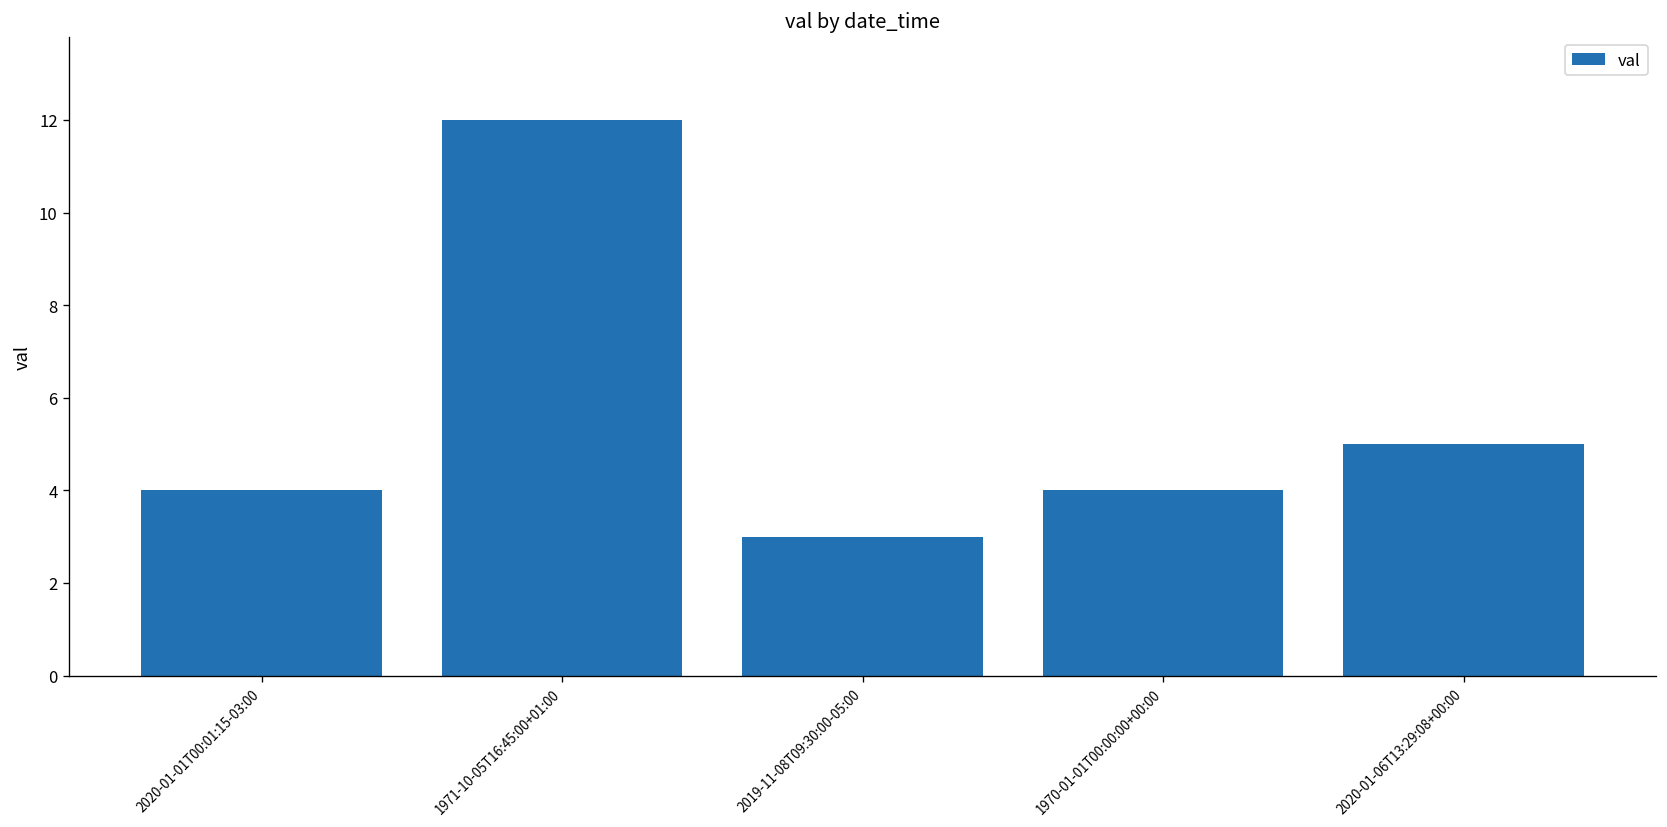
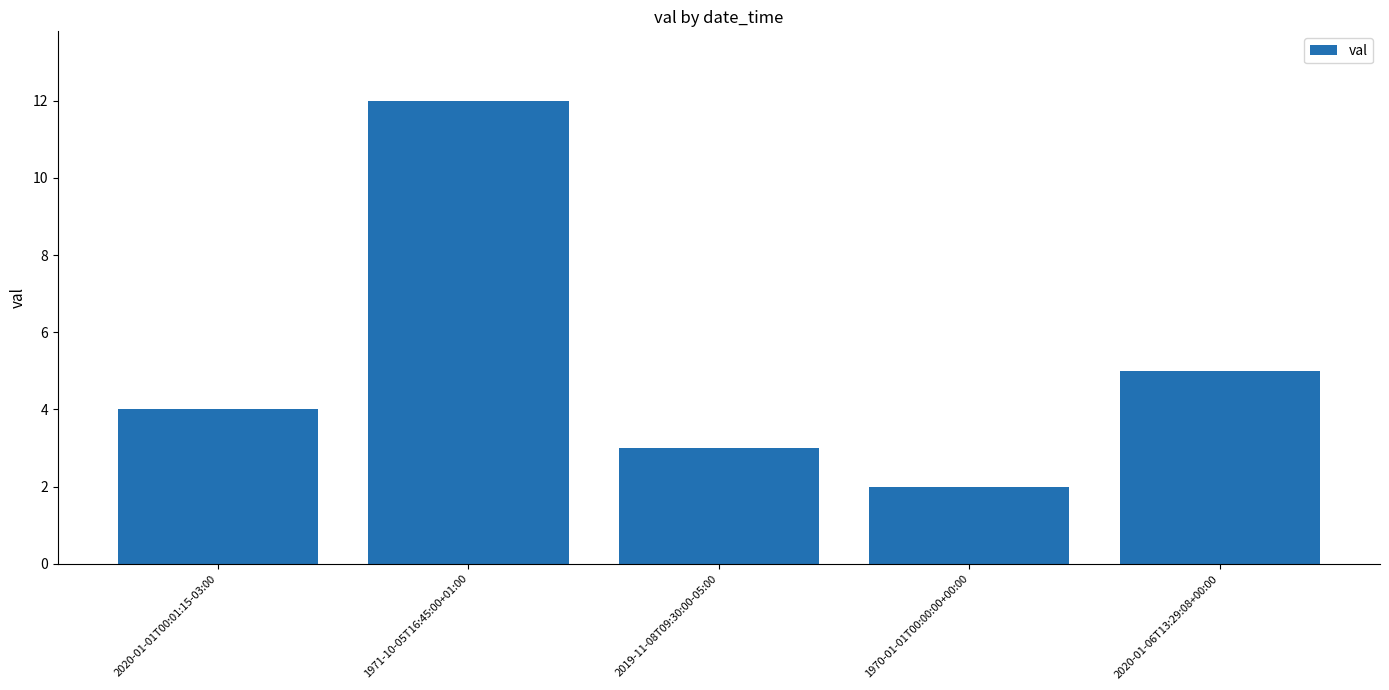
  {
    "2020-01-01T00:01:15-03:00": 4,
    "1971-10-05T16:45:00+01:00": 12,
    "2019-11-08T09:30:00-05:00": 3,
-   "1970-01-01T00:00:00+00:00": 4,
+   "1970-01-01T00:00:00+00:00": 2,
    "2020-01-06T13:29:08+00:00": 5
  }
